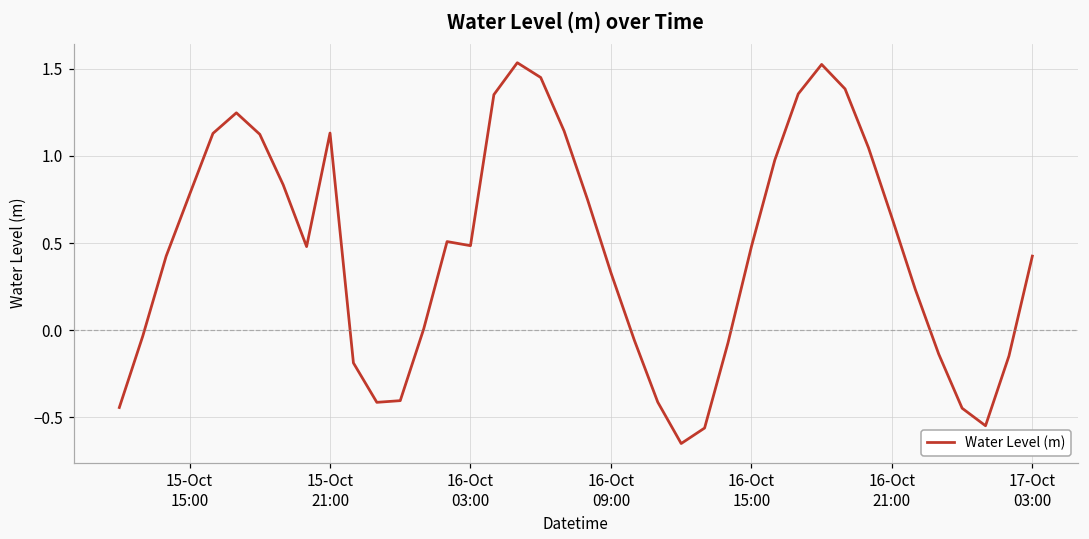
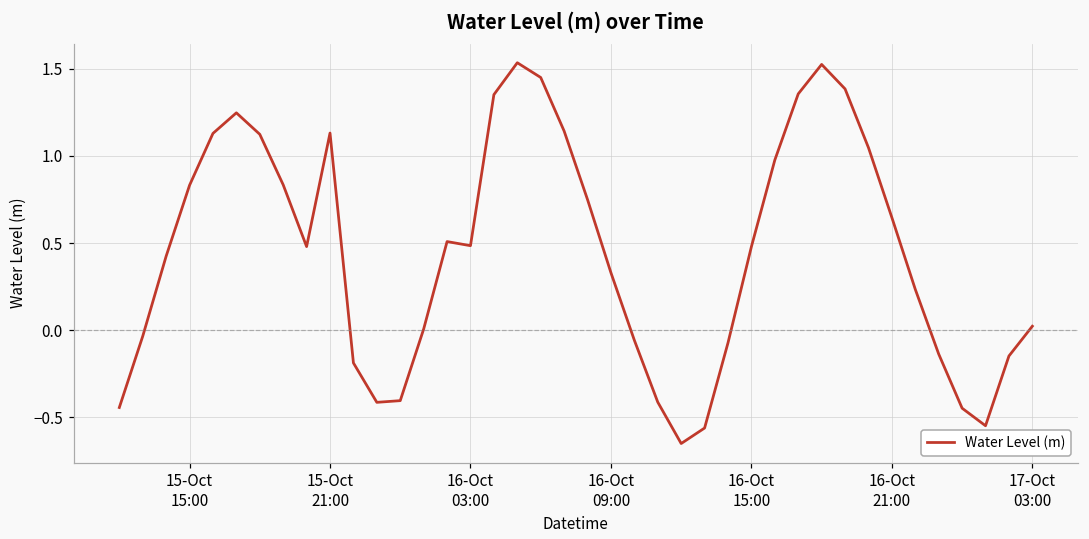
  {
-   "15-Oct 15:00": 0.78,
+   "15-Oct 15:00": 0.83,
    "15-Oct 21:00": 1.13,
    "16-Oct 03:00": 0.48,
    "16-Oct 09:00": 0.33,
    "16-Oct 15:00": 0.48,
    "16-Oct 21:00": 0.65,
-   "17-Oct 03:00": 0.43
+   "17-Oct 03:00": 0.02
  }
